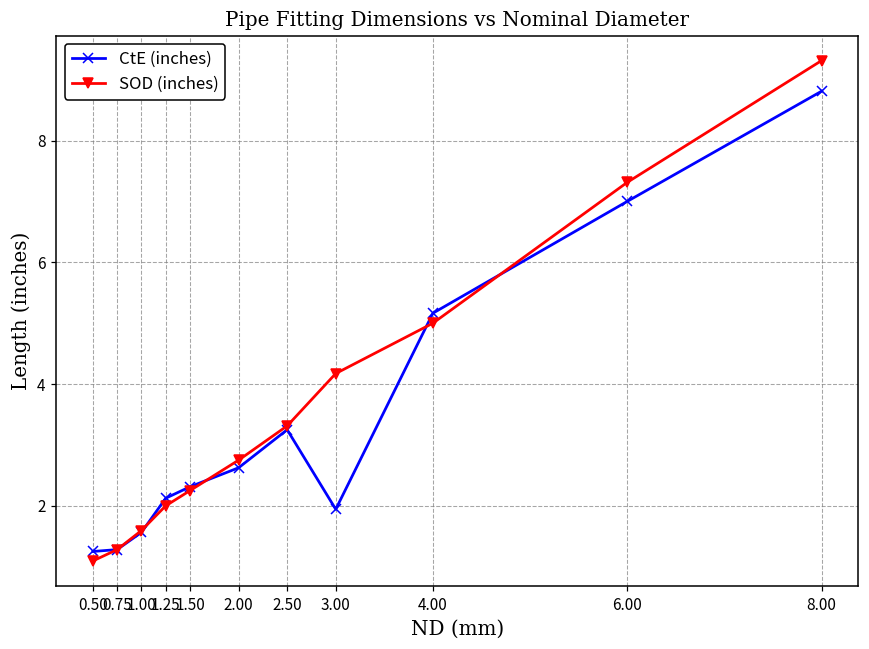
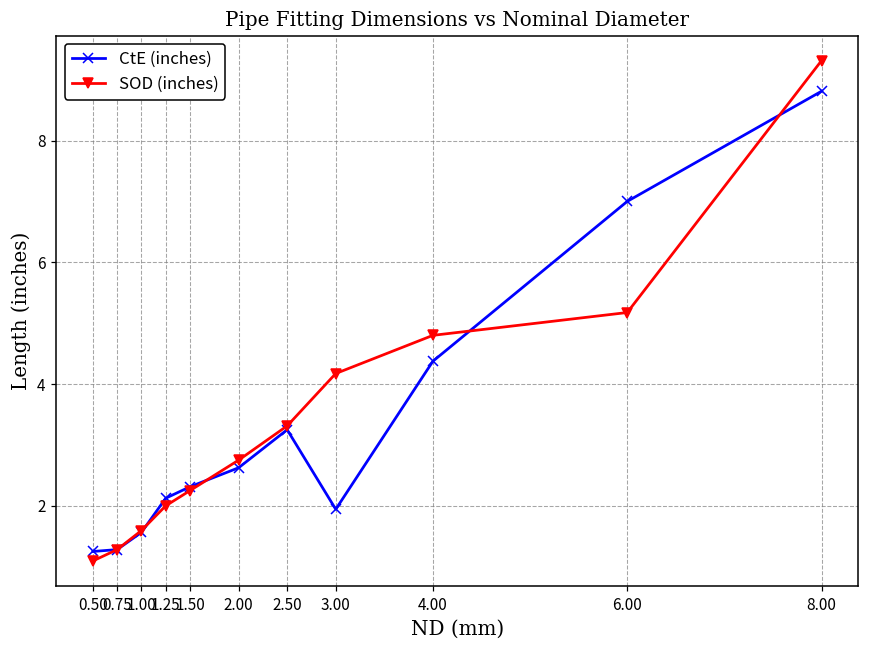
  {
    "CtE (inches)": {
      "2.00": 2.6,
      "2.50": 3.3,
      "3.00": 1.9,
-     "4.00": 5.2,
+     "4.00": 4.4,
      "6.00": 7.0,
      "8.00": 8.8
    },
    "SOD (inches)": {
      "2.00": 2.8,
      "2.50": 3.3,
      "3.00": 4.2,
-     "4.00": 5.0,
-     "6.00": 7.3,
+     "4.00": 4.8,
+     "6.00": 5.2,
      "8.00": 9.3
    }
  }
